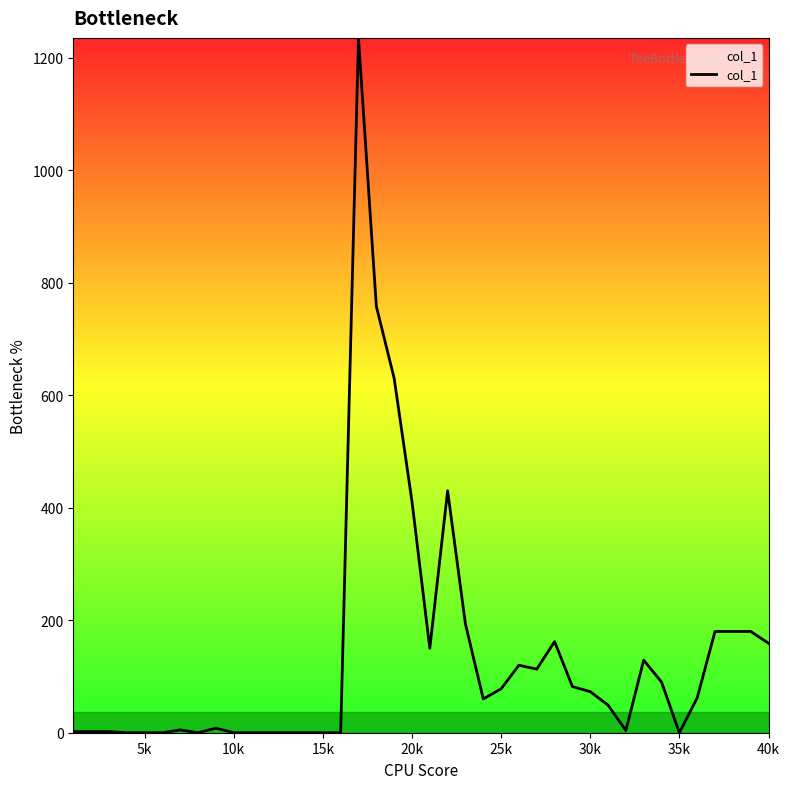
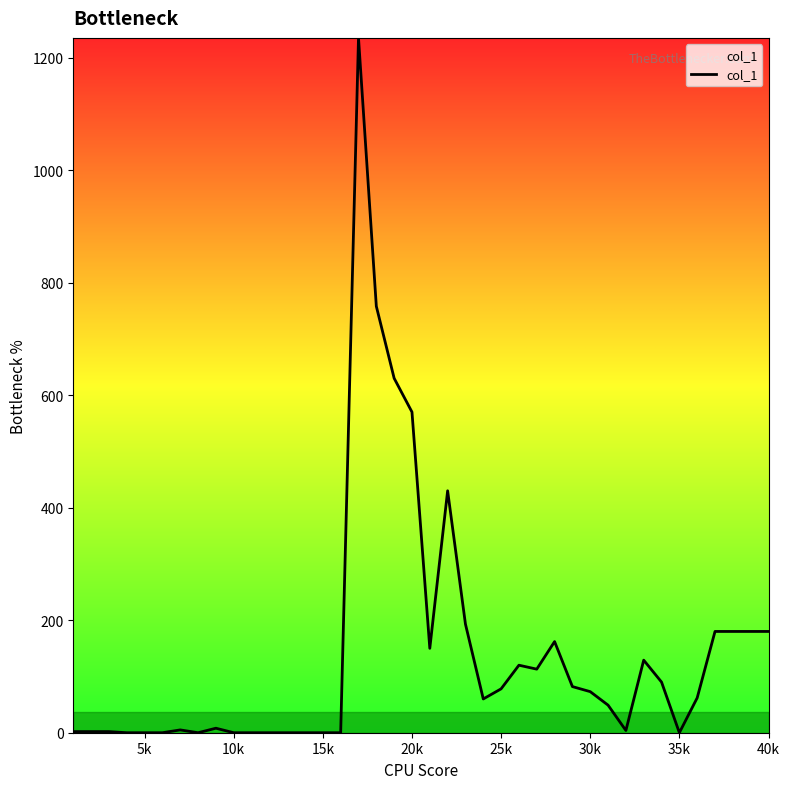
  {
-   "20k": 410,
+   "20k": 570,
    "25k": 80,
    "30k": 70,
-   "40k": 160
+   "40k": 180
  }
